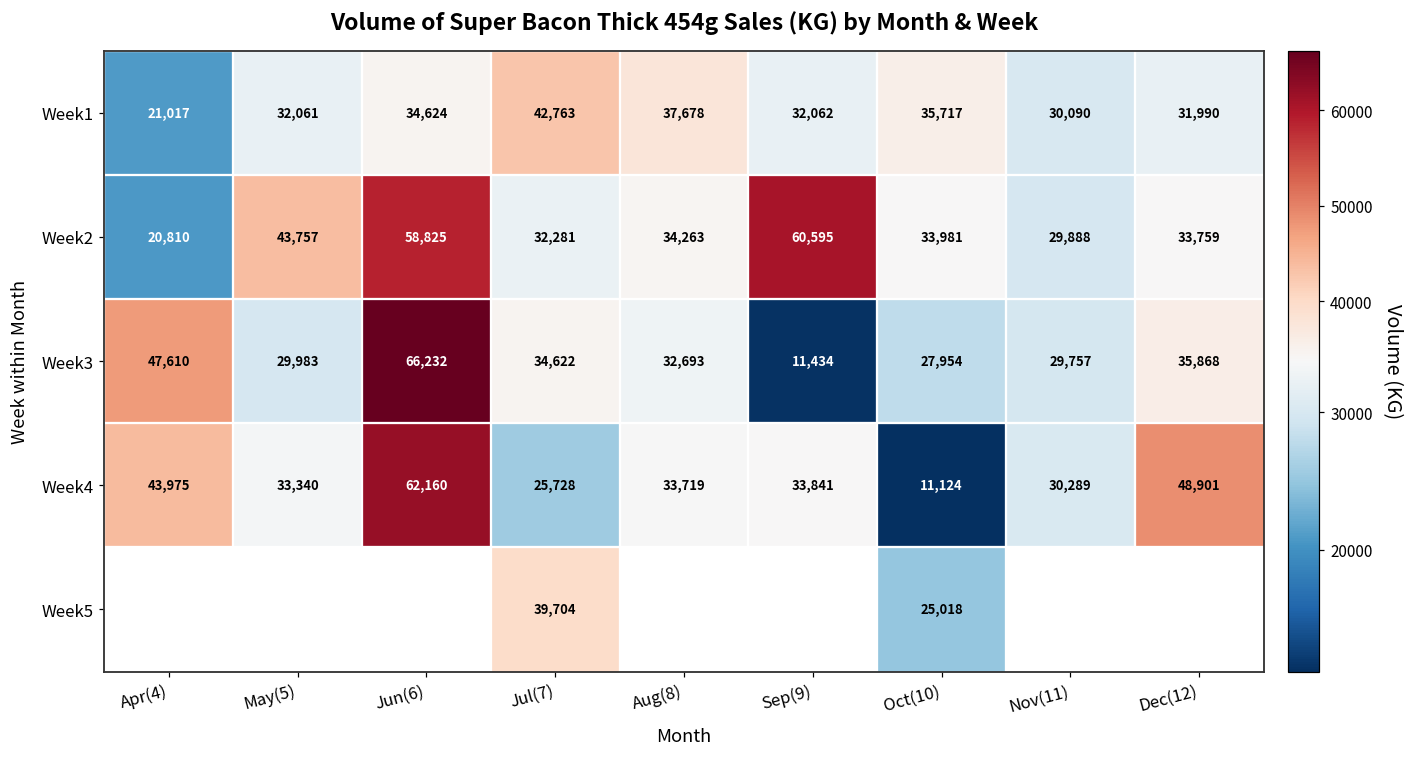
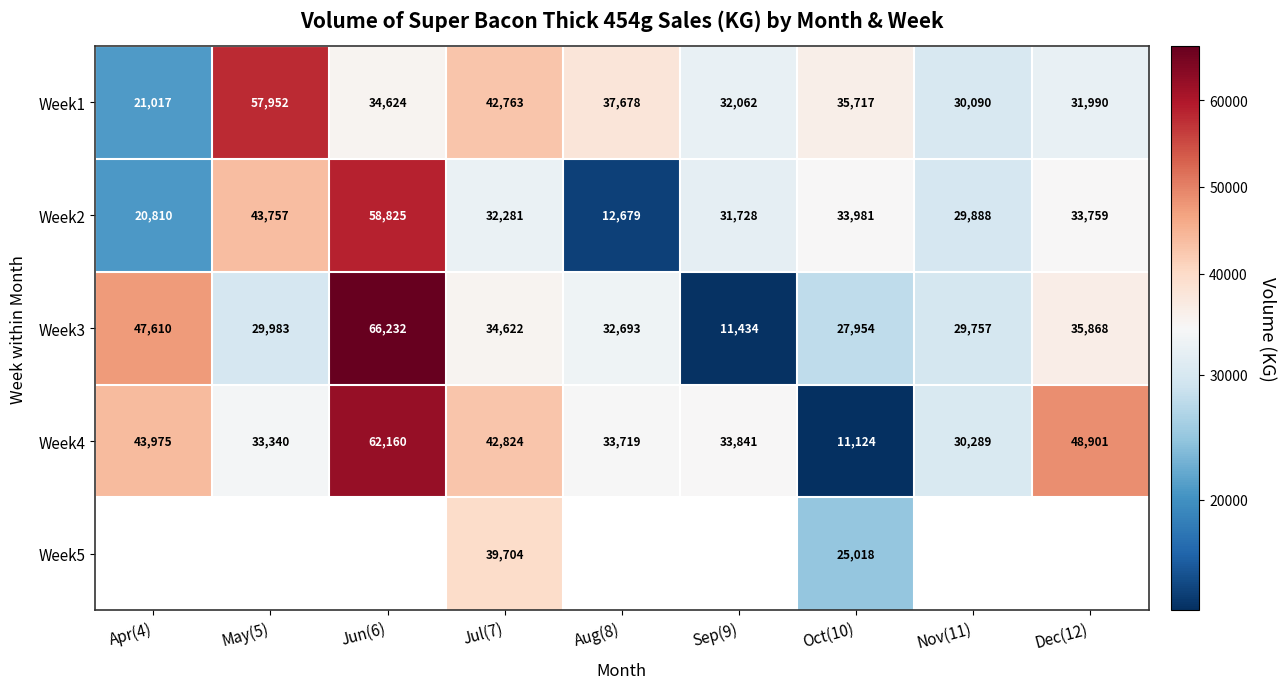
  {
    "Week1": {
      "Apr(4)": "21,017",
-     "May(5)": "32,061",
+     "May(5)": "57,952",
      "Jun(6)": "34,624",
      "Jul(7)": "42,763",
      "Aug(8)": "37,678",
      "Sep(9)": "32,062",
      "Oct(10)": "35,717",
      "Nov(11)": "30,090",
      "Dec(12)": "31,990"
    },
    "Week2": {
      "Apr(4)": "20,810",
      "May(5)": "43,757",
      "Jun(6)": "58,825",
      "Jul(7)": "32,281",
-     "Aug(8)": "34,263",
-     "Sep(9)": "60,595",
+     "Aug(8)": "12,679",
+     "Sep(9)": "31,728",
      "Oct(10)": "33,981",
      "Nov(11)": "29,888",
      "Dec(12)": "33,759"
    },
    "Week3": {
      "Apr(4)": "47,610",
      "May(5)": "29,983",
      "Jun(6)": "66,232",
      "Jul(7)": "34,622",
      "Aug(8)": "32,693",
      "Sep(9)": "11,434",
      "Oct(10)": "27,954",
      "Nov(11)": "29,757",
      "Dec(12)": "35,868"
    },
    "Week4": {
      "Apr(4)": "43,975",
      "May(5)": "33,340",
      "Jun(6)": "62,160",
-     "Jul(7)": "25,728",
+     "Jul(7)": "42,824",
      "Aug(8)": "33,719",
      "Sep(9)": "33,841",
      "Oct(10)": "11,124",
      "Nov(11)": "30,289",
      "Dec(12)": "48,901"
    },
    "Week5": {
      "Jul(7)": "39,704",
      "Oct(10)": "25,018"
    }
  }
